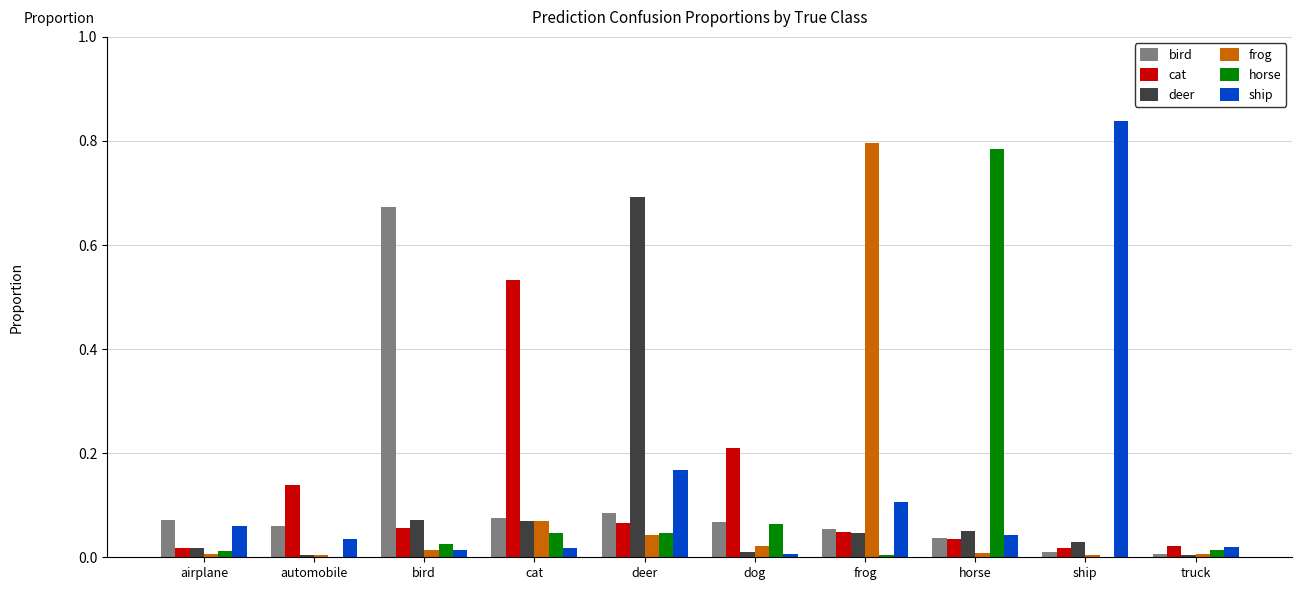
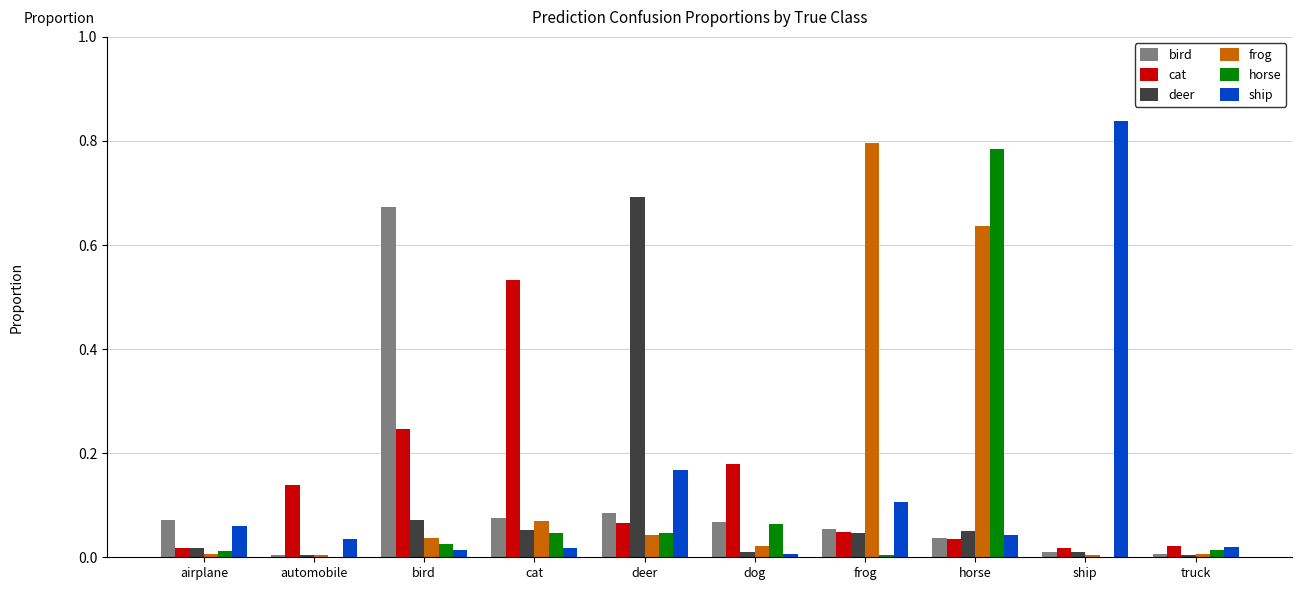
  {
    "bird": {
      "airplane": 0.07,
-     "automobile": 0.06,
+     "automobile": 0.00,
      "bird": 0.67,
      "cat": 0.08,
      "deer": 0.09,
      "dog": 0.07,
      "frog": 0.05,
      "horse": 0.04,
      "ship": 0.01,
      "truck": 0.01
    },
    "cat": {
      "airplane": 0.02,
      "automobile": 0.14,
-     "bird": 0.06,
+     "bird": 0.25,
      "cat": 0.53,
      "deer": 0.07,
-     "dog": 0.21,
+     "dog": 0.18,
      "frog": 0.05,
      "horse": 0.04,
      "ship": 0.02,
      "truck": 0.02
    },
    "deer": {
      "airplane": 0.02,
      "bird": 0.07,
-     "cat": 0.07,
+     "cat": 0.05,
      "deer": 0.69,
      "dog": 0.01,
      "frog": 0.05,
      "horse": 0.05,
-     "ship": 0.03,
+     "ship": 0.01,
      "truck": 0.01
    },
    "frog": {
      "airplane": 0.01,
      "automobile": 0.01,
-     "bird": 0.01,
+     "bird": 0.04,
      "cat": 0.07,
      "deer": 0.04,
      "dog": 0.02,
      "frog": 0.80,
-     "horse": 0.01,
+     "horse": 0.64,
      "ship": 0.01,
      "truck": 0.01
    },
    "horse": {
      "airplane": 0.01,
      "automobile": 0.00,
      "bird": 0.03,
      "cat": 0.05,
      "deer": 0.05,
      "dog": 0.06,
      "horse": 0.79,
      "truck": 0.01
    },
    "ship": {
      "airplane": 0.06,
      "automobile": 0.04,
      "bird": 0.01,
      "cat": 0.02,
      "deer": 0.17,
      "dog": 0.01,
      "frog": 0.11,
      "horse": 0.04,
      "ship": 0.84,
      "truck": 0.02
    }
  }
